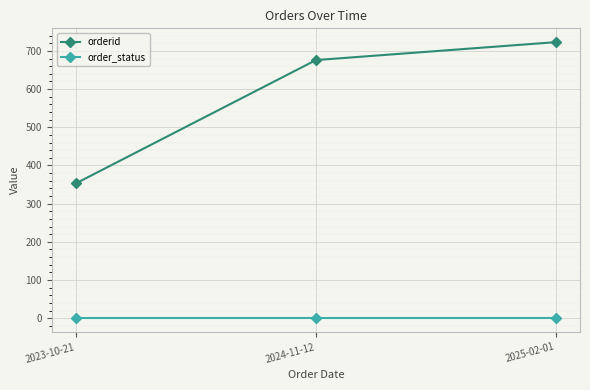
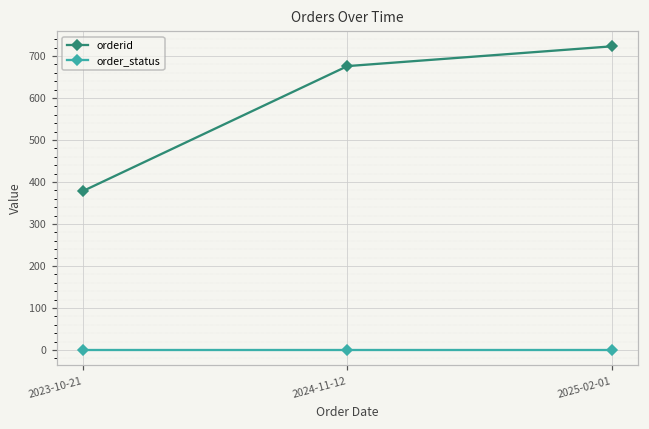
  {
    "orderid": {
-     "2023-10-21": 350,
+     "2023-10-21": 380,
      "2024-11-12": 680,
      "2025-02-01": 720
    },
    "order_status": {
      "2023-10-21": 0,
      "2024-11-12": 0,
      "2025-02-01": 0
    }
  }
